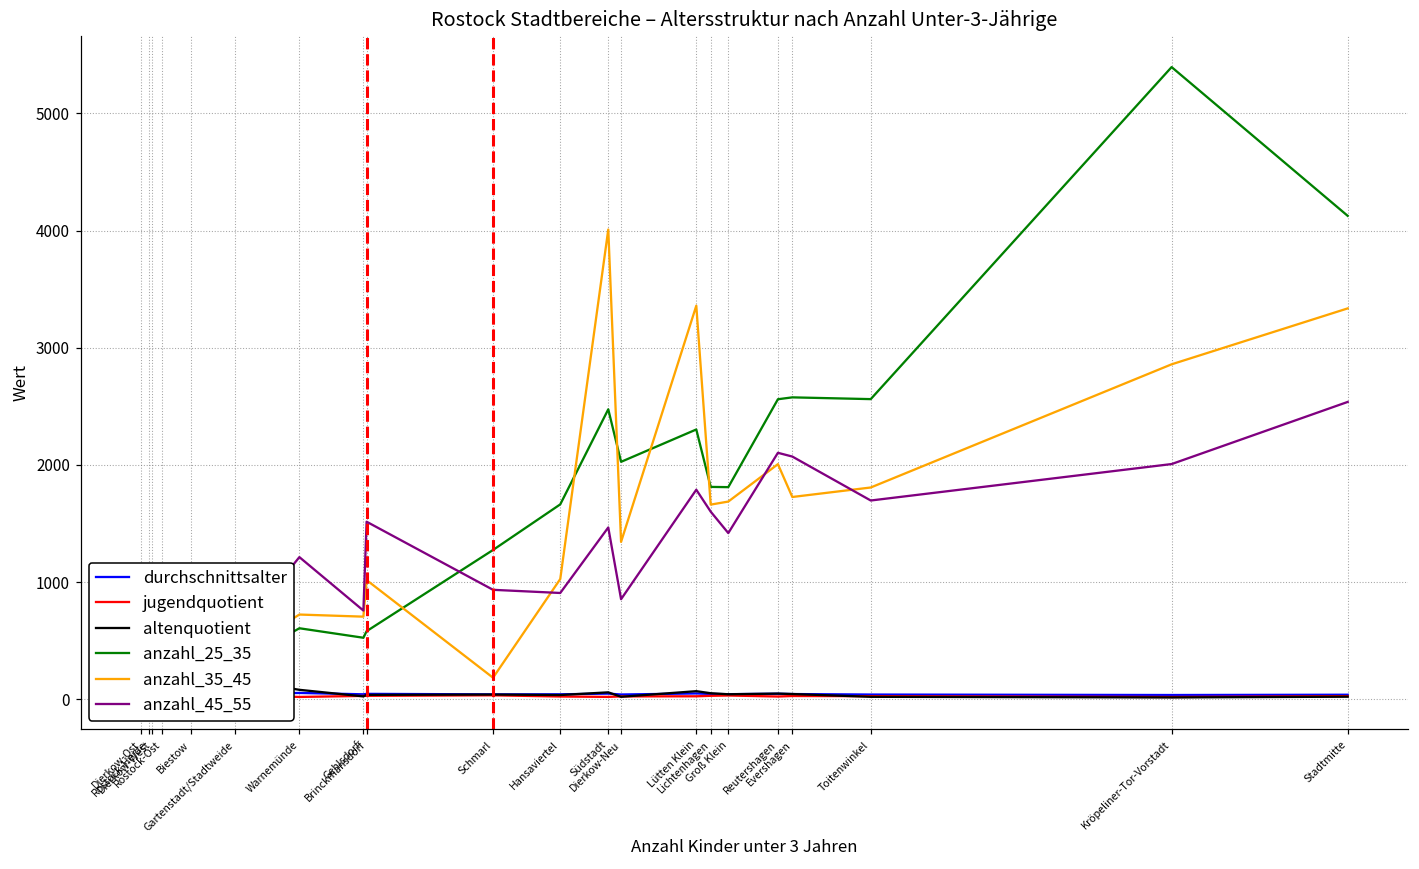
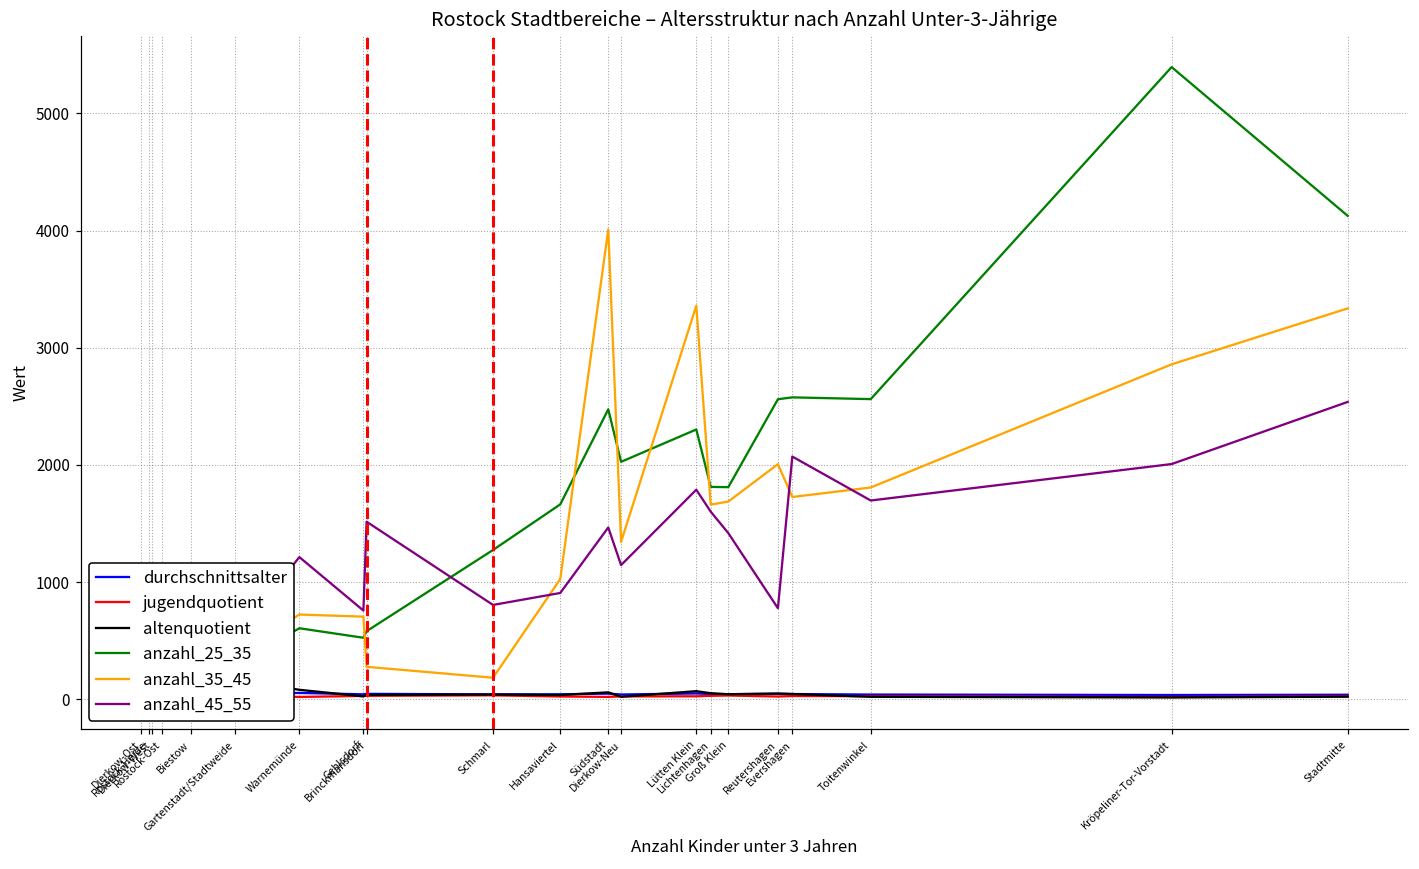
  {
    "durchschnittsalter": {
      "Warnemünde": 60
    },
    "jugendquotient": {
      "Warnemünde": 20,
      "Südstadt": 20,
      "Lütten Klein": 30
    },
    "altenquotient": {
      "Warnemünde": 80
    },
    "anzahl_25_35": {
      "Warnemünde": 610,
      "Gehlsdorf": 530,
      "Brinckmansdorf": 580,
      "Schmarl": 1280,
      "Hansaviertel": 1660,
      "Südstadt": 2480,
      "Dierkow-Neu": 2030,
      "Lütten Klein": 2300,
      "Lichtenhagen": 1810,
      "Groß Klein": 1810,
      "Reutershagen": 2560,
      "Evershagen": 2580,
      "Toitenwinkel": 2560,
      "Kröpeliner-Tor-Vorstadt": 5400,
      "Stadtmitte": 4130
    },
    "anzahl_35_45": {
      "Warnemünde": 720,
      "Gehlsdorf": 710,
-     "Brinckmansdorf": 1020,
+     "Brinckmansdorf": 280,
      "Schmarl": 190,
      "Hansaviertel": 1030,
      "Südstadt": 4010,
      "Dierkow-Neu": 1340,
      "Lütten Klein": 3360,
      "Lichtenhagen": 1660,
      "Groß Klein": 1690,
      "Reutershagen": 2010,
      "Evershagen": 1730,
      "Toitenwinkel": 1810,
      "Kröpeliner-Tor-Vorstadt": 2860,
      "Stadtmitte": 3340
    },
    "anzahl_45_55": {
      "Warnemünde": 1210,
      "Gehlsdorf": 760,
      "Brinckmansdorf": 1520,
-     "Schmarl": 940,
+     "Schmarl": 810,
      "Hansaviertel": 910,
      "Südstadt": 1470,
-     "Dierkow-Neu": 860,
+     "Dierkow-Neu": 1150,
      "Lütten Klein": 1790,
      "Lichtenhagen": 1600,
      "Groß Klein": 1420,
-     "Reutershagen": 2100,
+     "Reutershagen": 780,
      "Evershagen": 2070,
      "Toitenwinkel": 1700,
      "Kröpeliner-Tor-Vorstadt": 2010,
      "Stadtmitte": 2540
    }
  }
